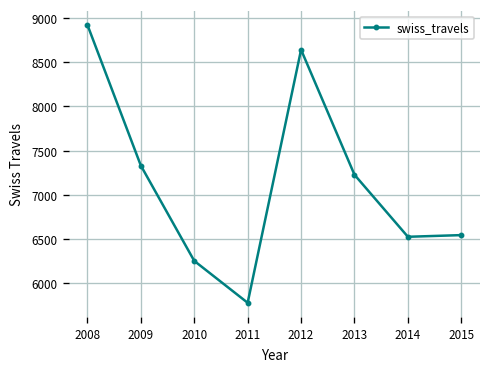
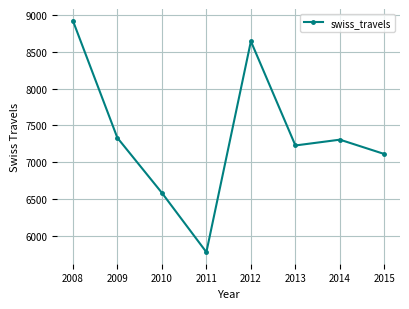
  {
    "2008": 8900,
    "2009": 7300,
-   "2010": 6300,
+   "2010": 6600,
    "2011": 5800,
    "2012": 8600,
    "2013": 7200,
-   "2014": 6500,
-   "2015": 6500
+   "2014": 7300,
+   "2015": 7100
  }
